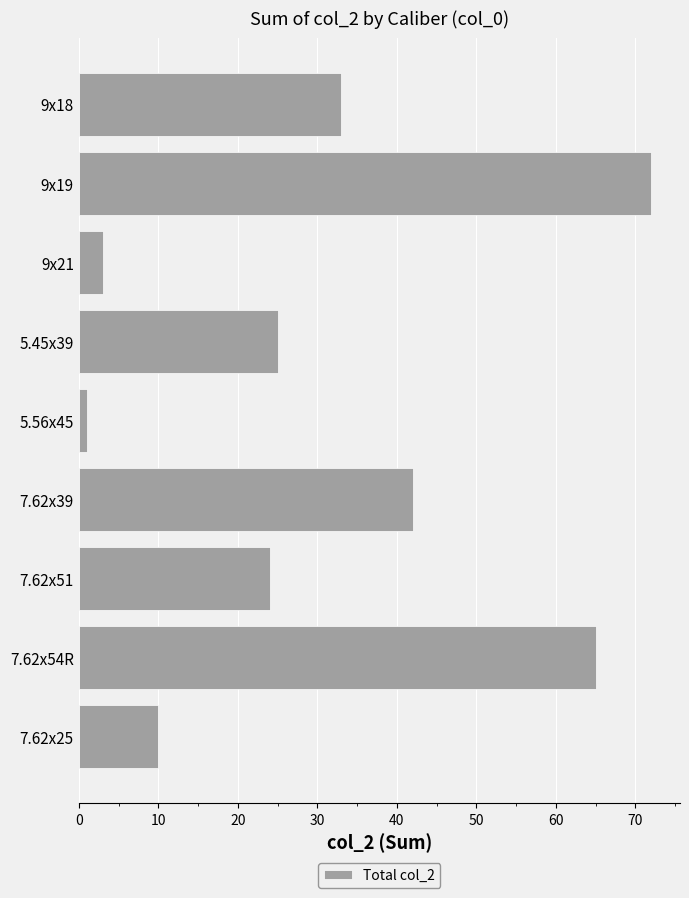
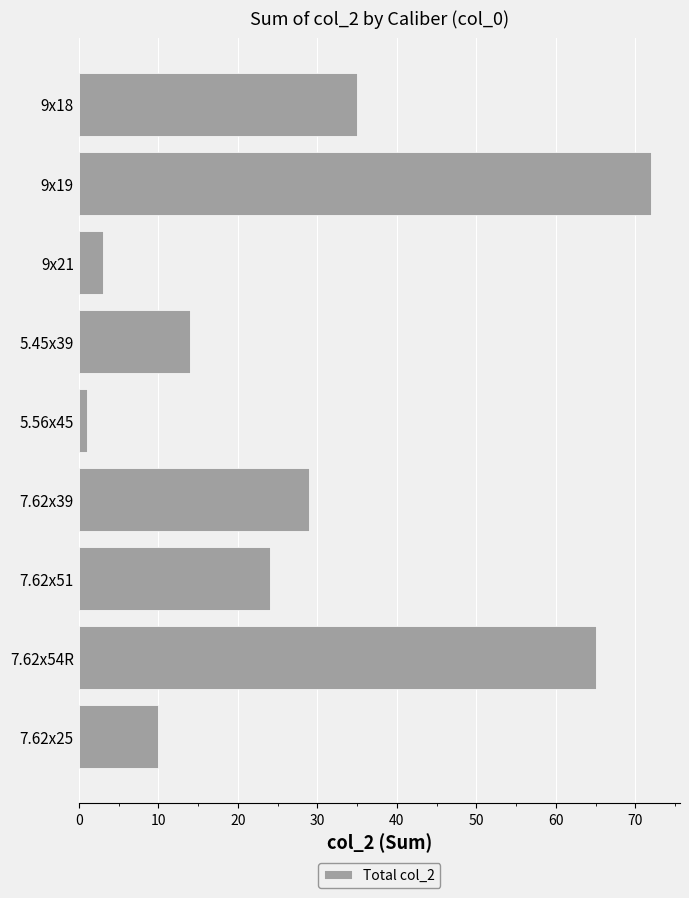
  {
-   "9x18": 33,
+   "9x18": 35,
    "9x19": 72,
    "9x21": 3,
-   "5.45x39": 25,
+   "5.45x39": 14,
    "5.56x45": 1,
-   "7.62x39": 42,
+   "7.62x39": 29,
    "7.62x51": 24,
    "7.62x54R": 65,
    "7.62x25": 10
  }
